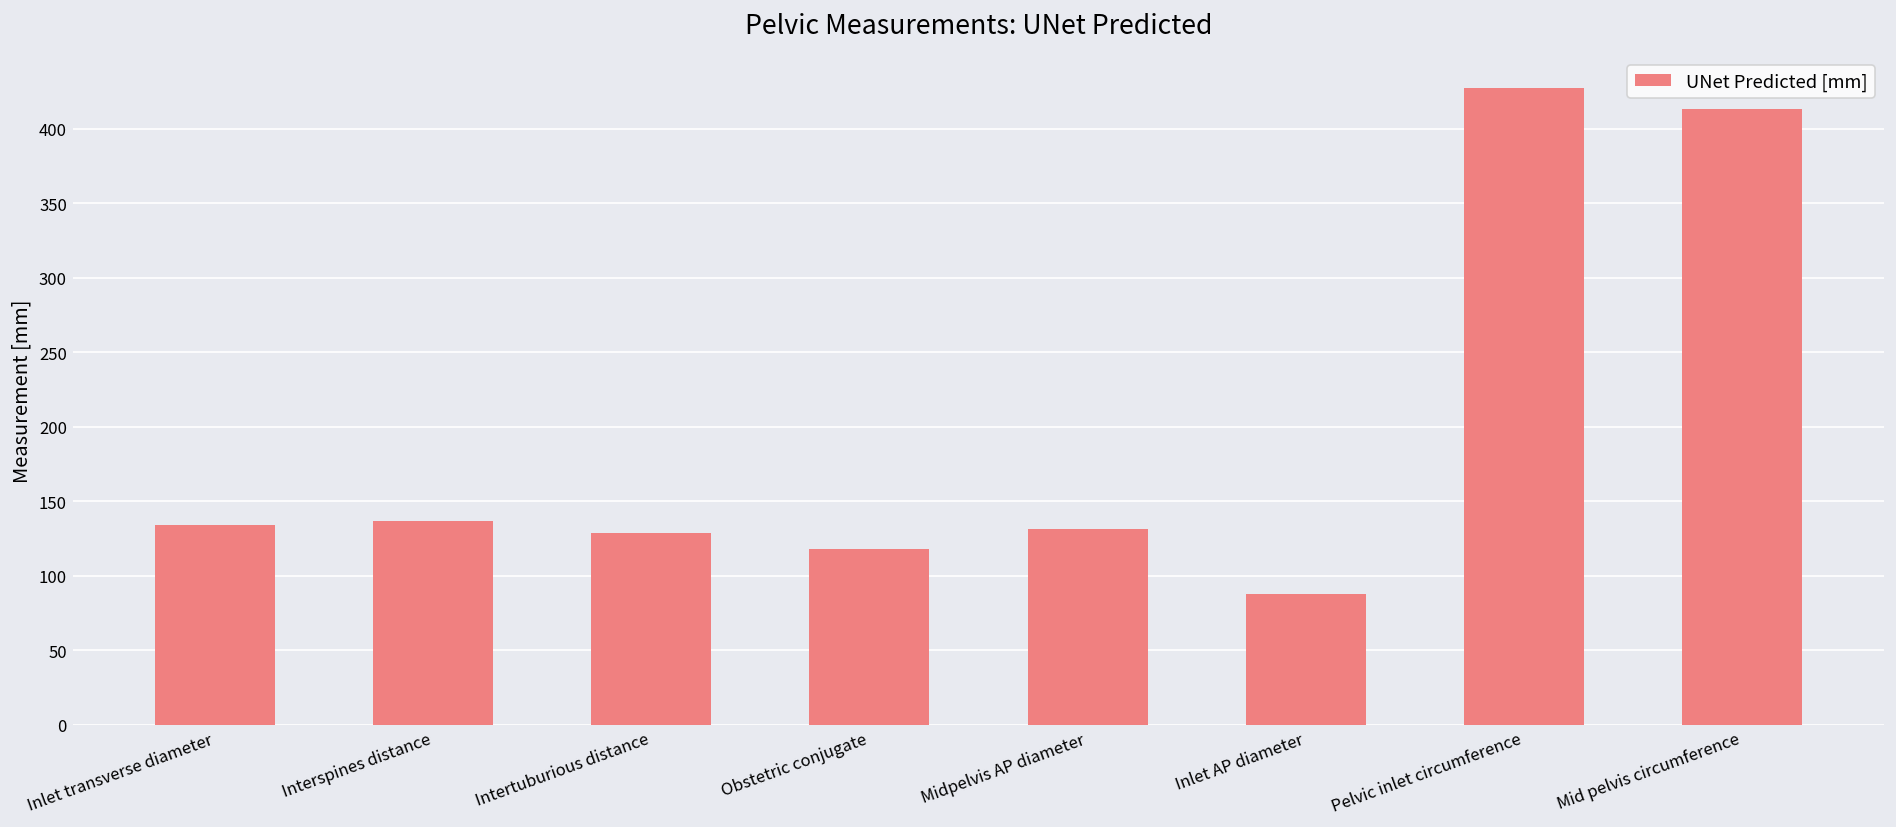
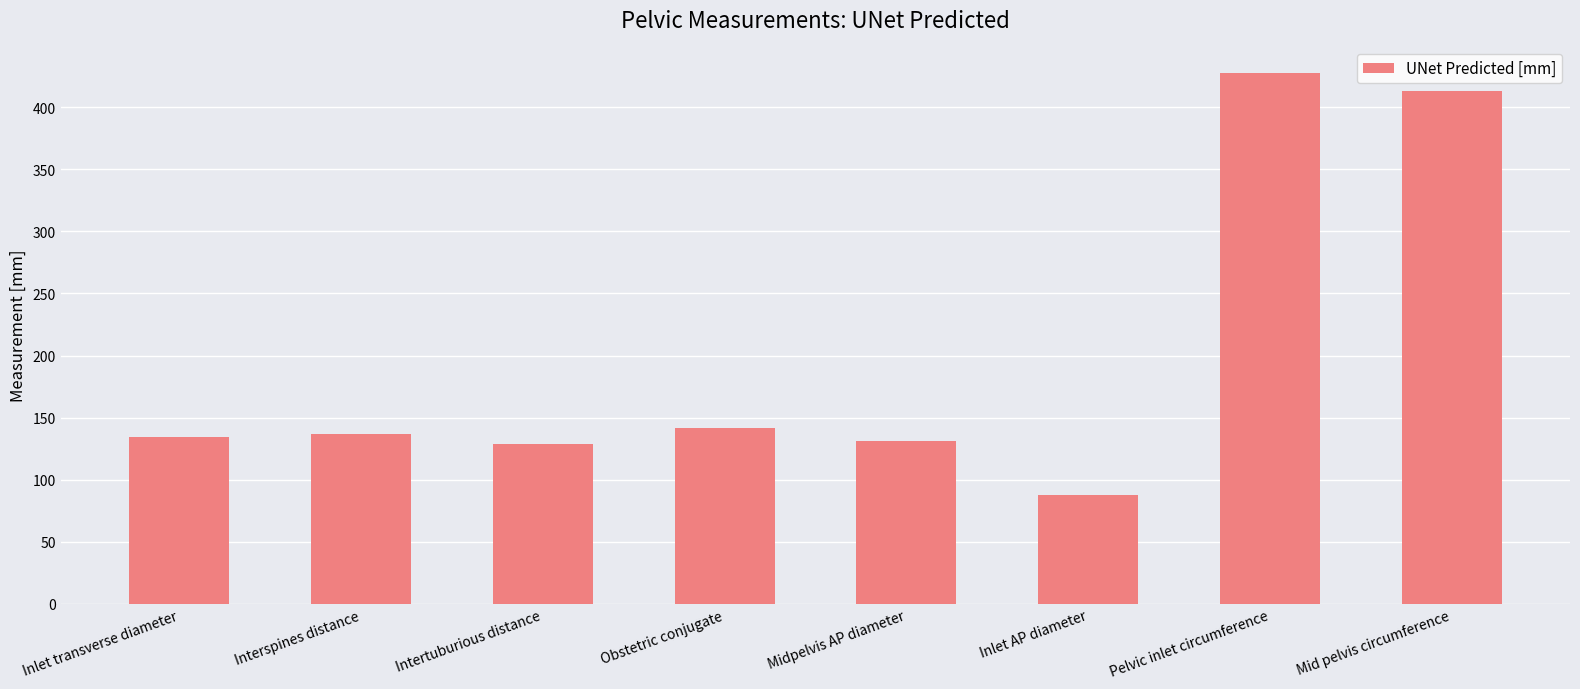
  {
    "Inlet transverse diameter": 134,
    "Interspines distance": 137,
    "Intertuburious distance": 128,
-   "Obstetric conjugate": 118,
+   "Obstetric conjugate": 141,
    "Midpelvis AP diameter": 131,
    "Inlet AP diameter": 88,
    "Pelvic inlet circumference": 428,
    "Mid pelvis circumference": 413
  }
